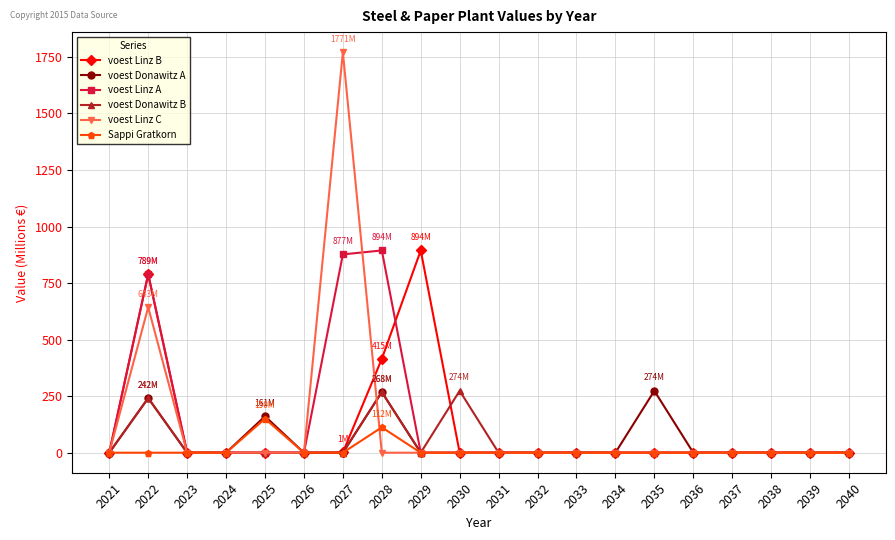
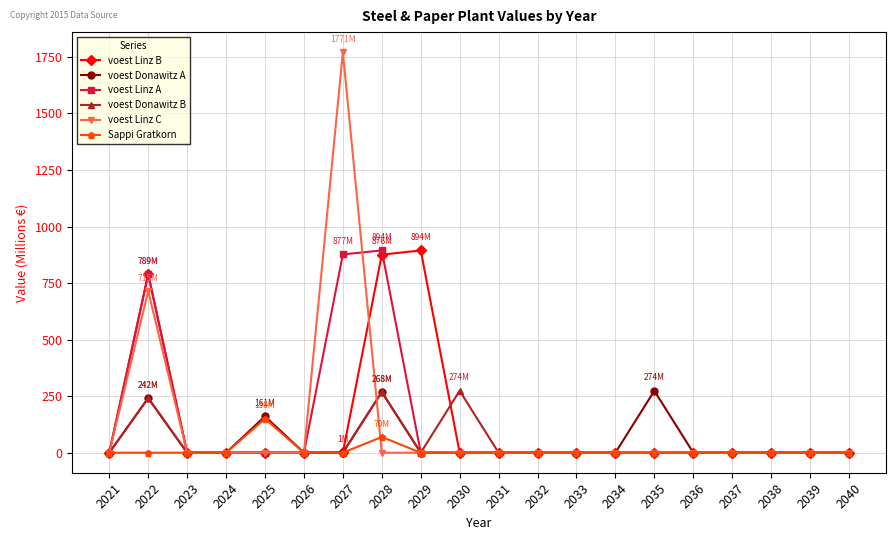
  {
    "voest Linz B": {
-     "2028": "415M",
+     "2028": "876M",
      "2029": "894M"
    },
    "voest Donawitz A": {
      "2035": "274M"
    },
    "voest Linz C": {
-     "2022": "643M",
+     "2022": "715M",
      "2027": "1771M"
    },
    "Sappi Gratkorn": {
-     "2028": "112M"
+     "2028": "70M"
    }
  }
